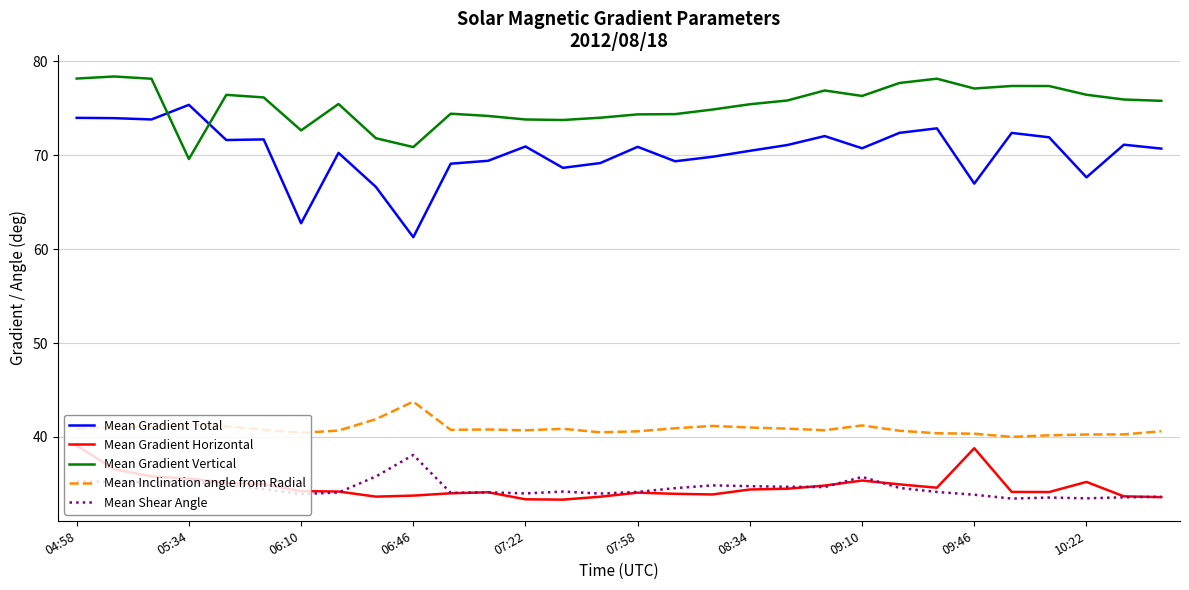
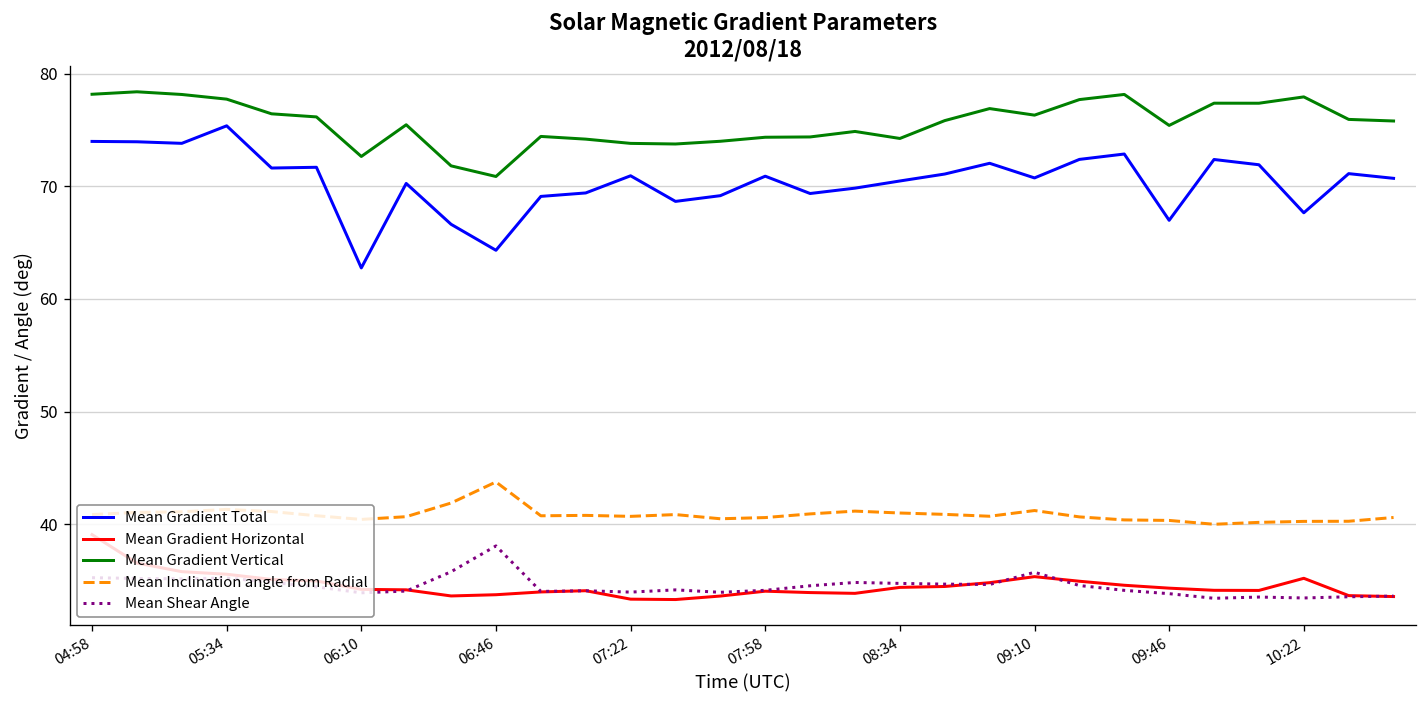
  {
    "Mean Gradient Total": {
      "04:58": 74,
      "05:34": 75,
      "06:10": 63,
-     "06:46": 61,
+     "06:46": 64,
      "07:22": 71,
      "07:58": 71,
      "08:34": 70,
      "09:10": 71,
      "09:46": 67,
      "10:22": 68
    },
    "Mean Gradient Horizontal": {
      "06:46": 34,
      "07:22": 33,
      "08:34": 34,
      "09:10": 35,
-     "09:46": 39,
+     "09:46": 34,
      "10:22": 35
    },
    "Mean Gradient Vertical": {
      "04:58": 78,
-     "05:34": 70,
+     "05:34": 78,
      "06:10": 73,
      "06:46": 71,
      "07:22": 74,
      "07:58": 74,
-     "08:34": 75,
+     "08:34": 74,
      "09:10": 76,
-     "09:46": 77,
-     "10:22": 76
+     "09:46": 75,
+     "10:22": 78
    },
    "Mean Inclination angle from Radial": {
      "06:46": 44,
      "07:22": 41,
      "07:58": 41,
      "08:34": 41,
      "09:10": 41,
      "09:46": 40,
      "10:22": 40
    },
    "Mean Shear Angle": {
      "06:46": 38,
      "07:22": 34,
      "08:34": 35,
      "09:10": 36,
      "09:46": 34,
      "10:22": 33
    }
  }
